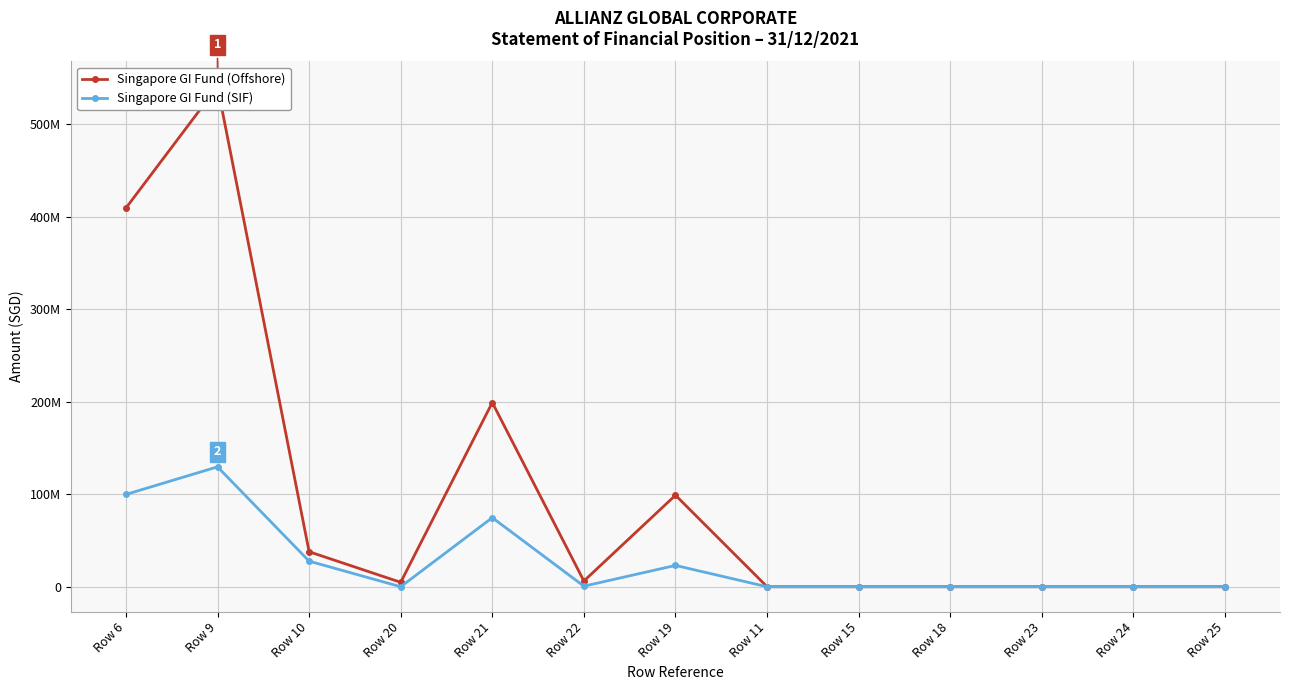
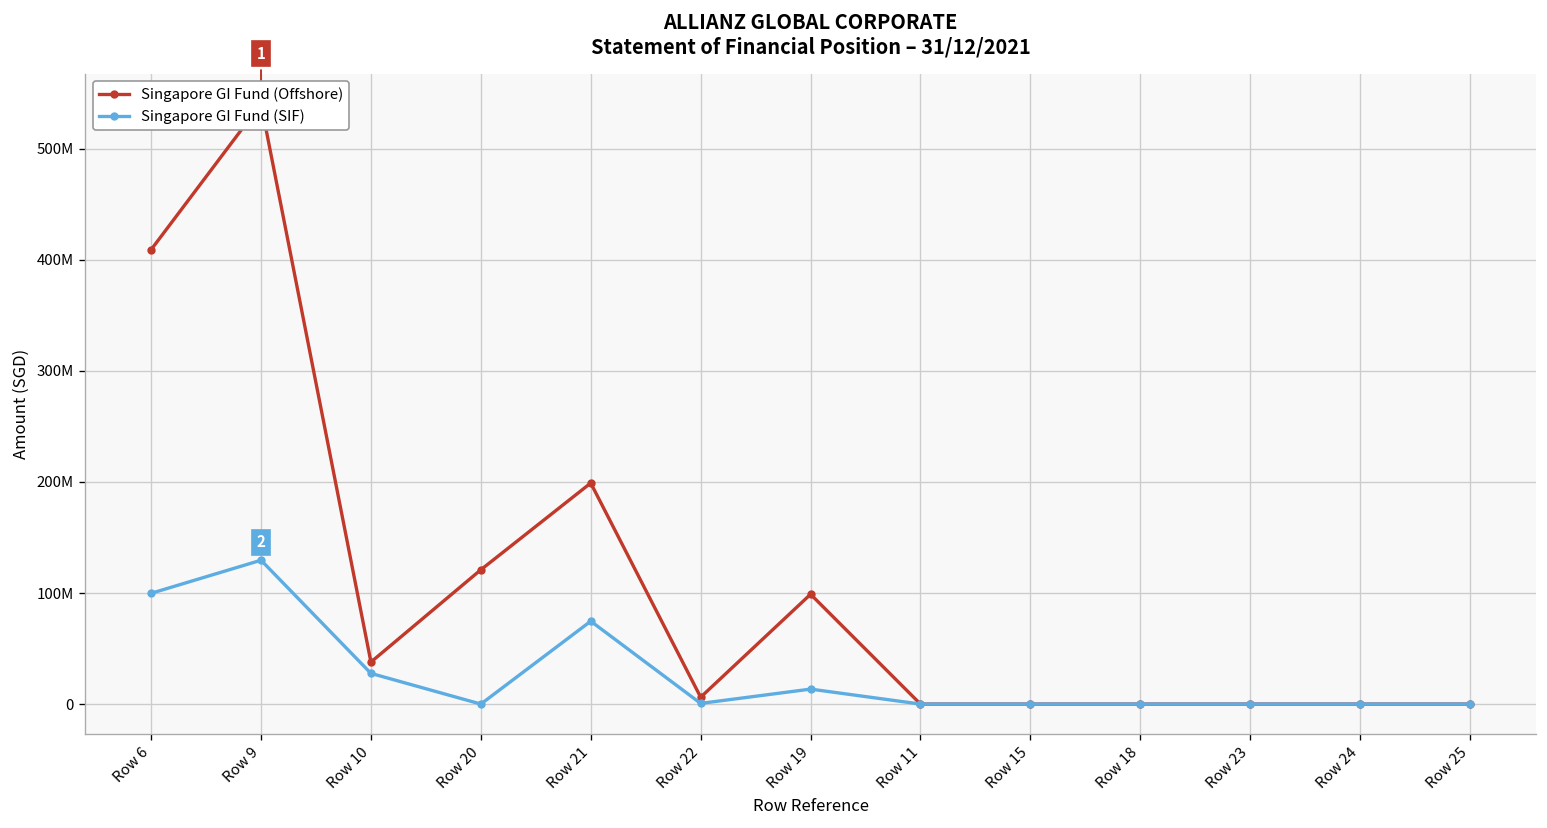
  {
    "Singapore GI Fund (Offshore)": {
      "Row 6": 410000000,
      "Row 10": 40000000,
-     "Row 20": 0,
+     "Row 20": 120000000,
      "Row 21": 200000000,
      "Row 22": 10000000,
      "Row 19": 100000000
    },
    "Singapore GI Fund (SIF)": {
      "Row 6": 100000000,
      "Row 10": 30000000,
      "Row 20": 0,
      "Row 21": 70000000,
      "Row 22": 0,
-     "Row 19": 20000000
+     "Row 19": 10000000
    }
  }
